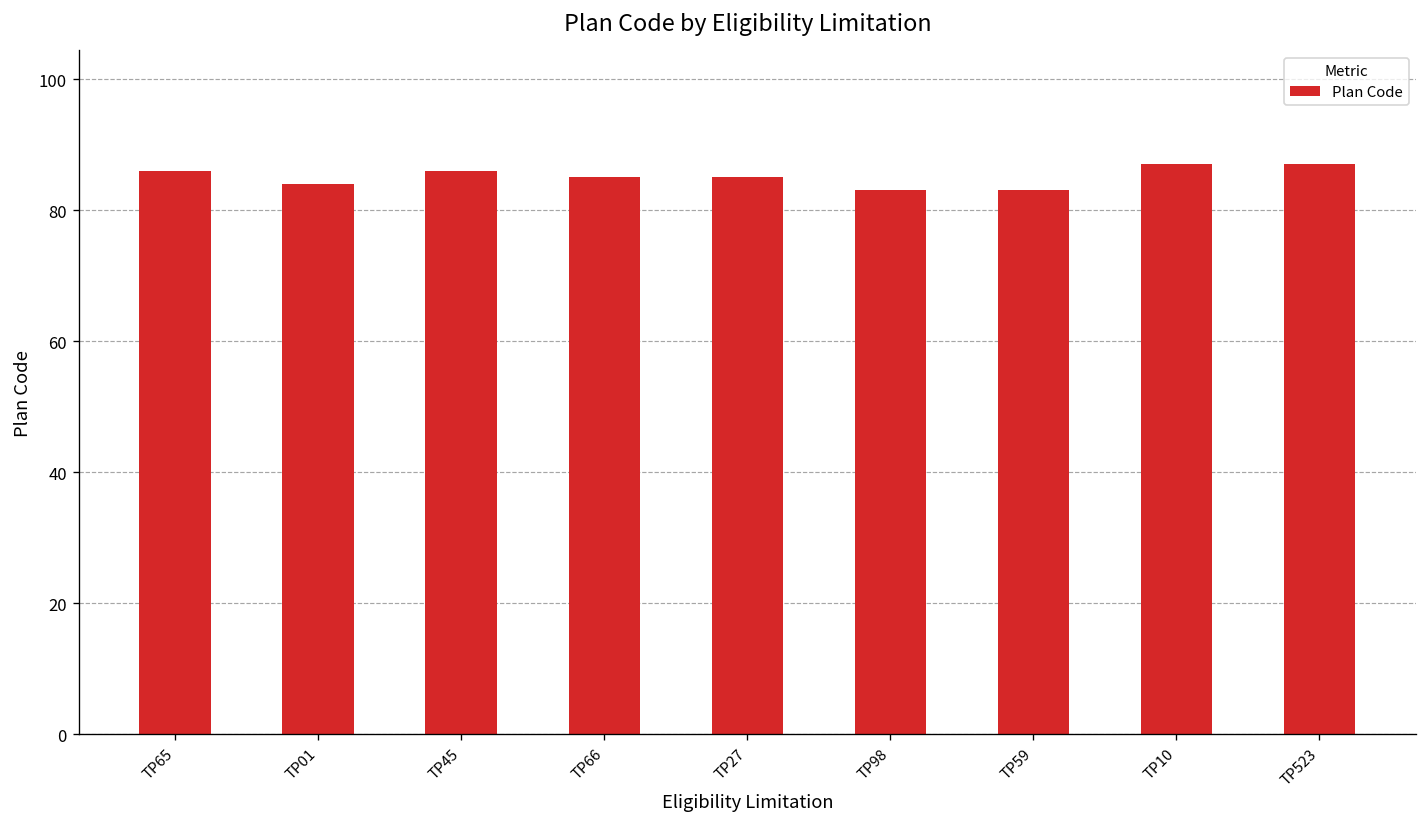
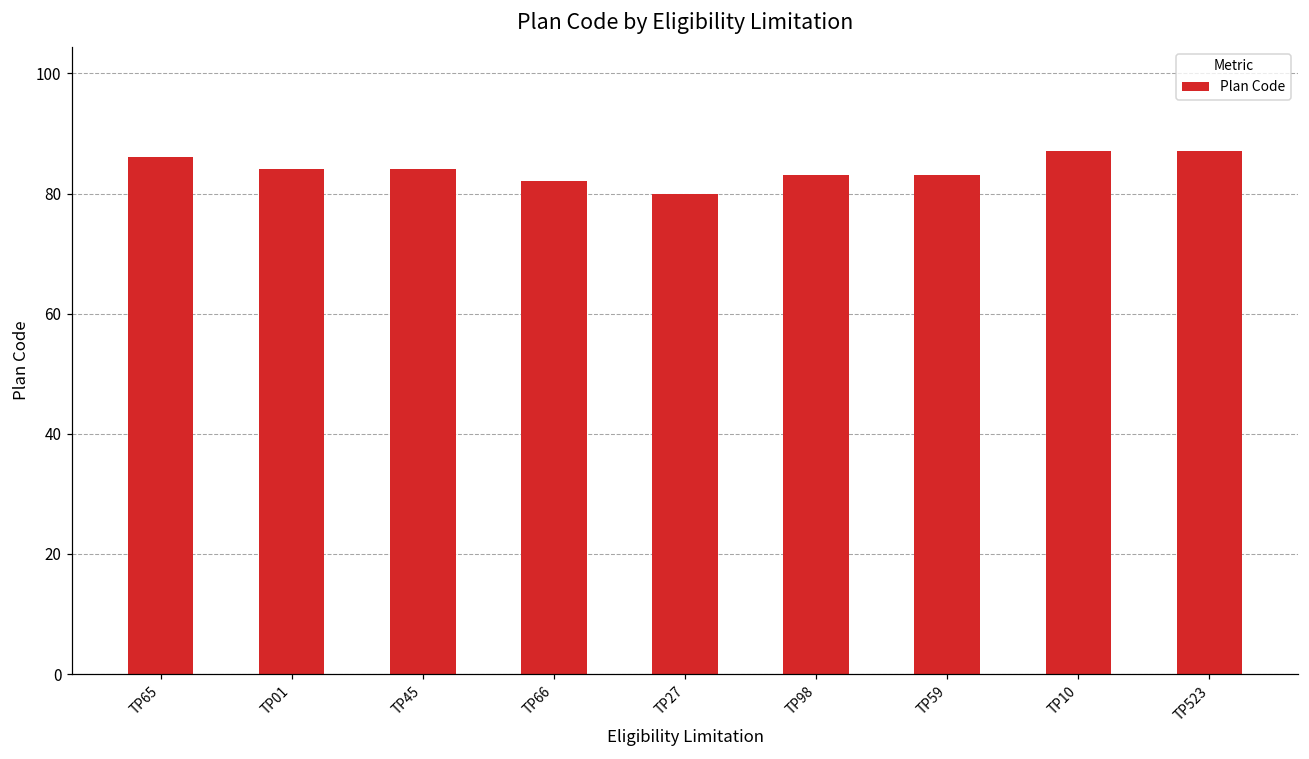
  {
    "TP65": 86,
    "TP01": 84,
-   "TP45": 86,
-   "TP66": 85,
-   "TP27": 85,
+   "TP45": 84,
+   "TP66": 82,
+   "TP27": 80,
    "TP98": 83,
    "TP59": 83,
    "TP10": 87,
    "TP523": 87
  }
